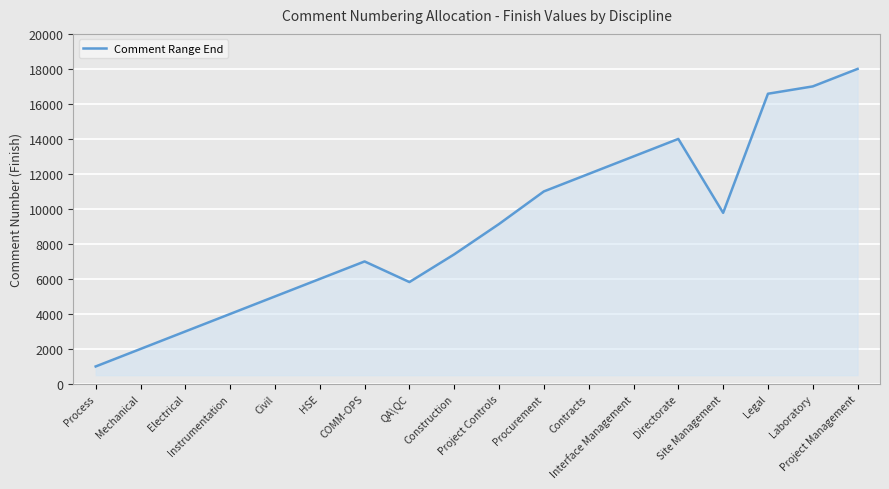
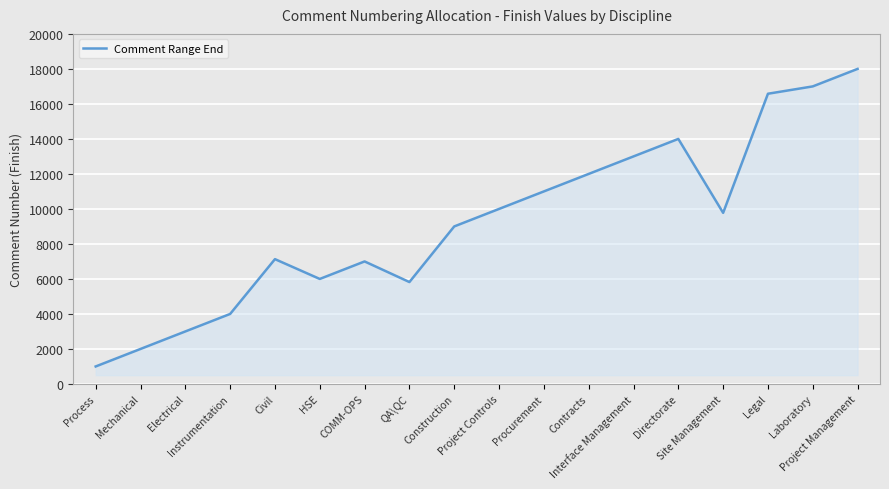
  {
    "Process": 1000,
    "Mechanical": 2000,
    "Electrical": 3000,
    "Instrumentation": 4000,
-   "Civil": 5000,
+   "Civil": 7100,
    "HSE": 6000,
    "COMM-OPS": 7000,
    "QA\\QC": 5800,
-   "Construction": 7400,
-   "Project Controls": 9100,
+   "Construction": 9000,
+   "Project Controls": 10000,
    "Procurement": 11000,
    "Contracts": 12000,
    "Interface Management": 13000,
    "Directorate": 14000,
    "Site Management": 9800,
    "Legal": 16600,
    "Laboratory": 17000,
    "Project Management": 18000
  }
